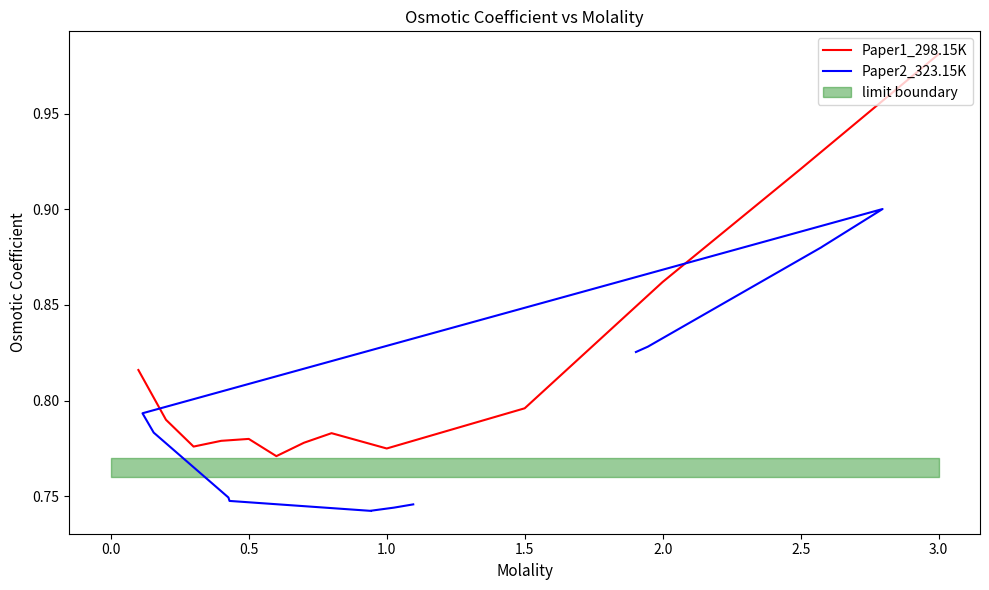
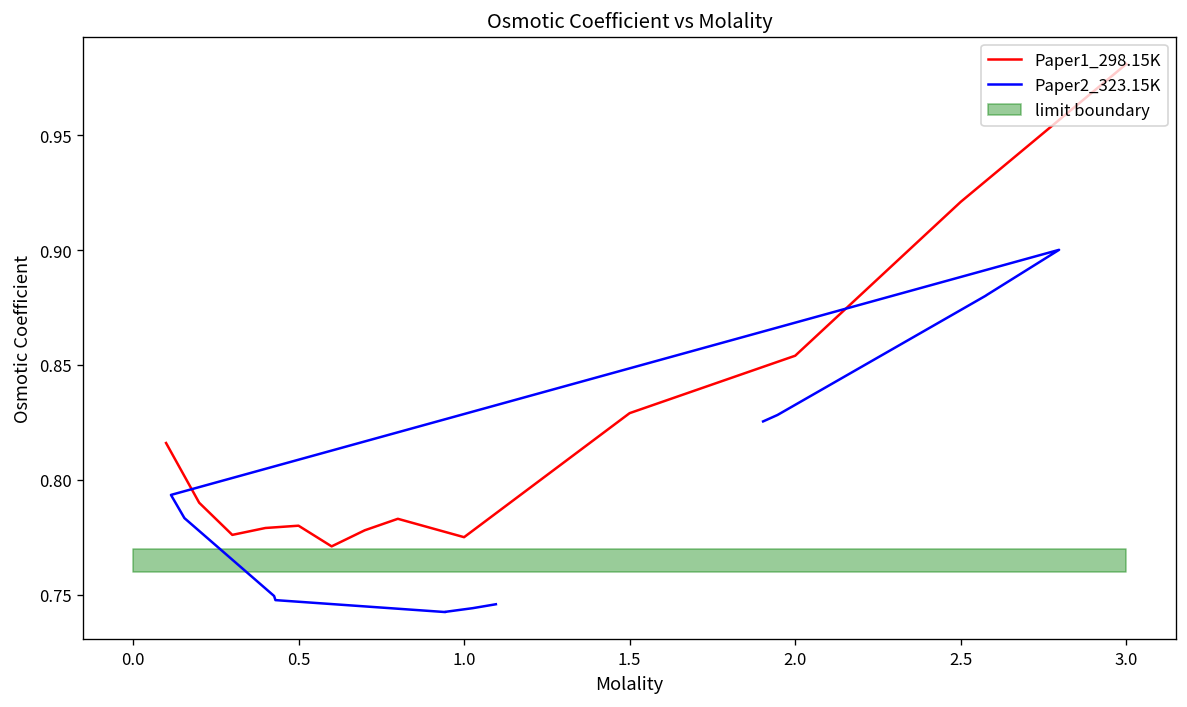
  {
    "limit boundary": {
      "0.0": 0.770,
      "3.0": 0.770
    },
    "Paper1_298.15K": {
      "0.5": 0.780,
      "1.0": 0.775,
-     "1.5": 0.796,
-     "2.0": 0.862,
+     "1.5": 0.829,
+     "2.0": 0.854,
      "2.5": 0.921
    }
  }
